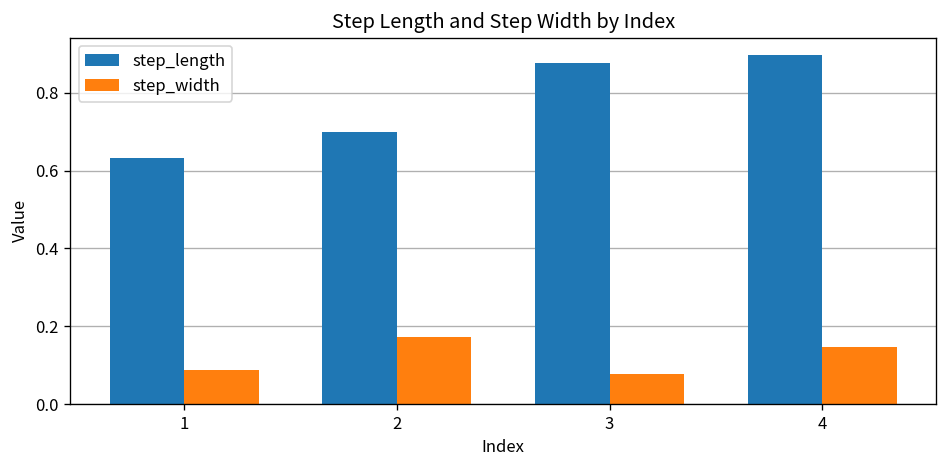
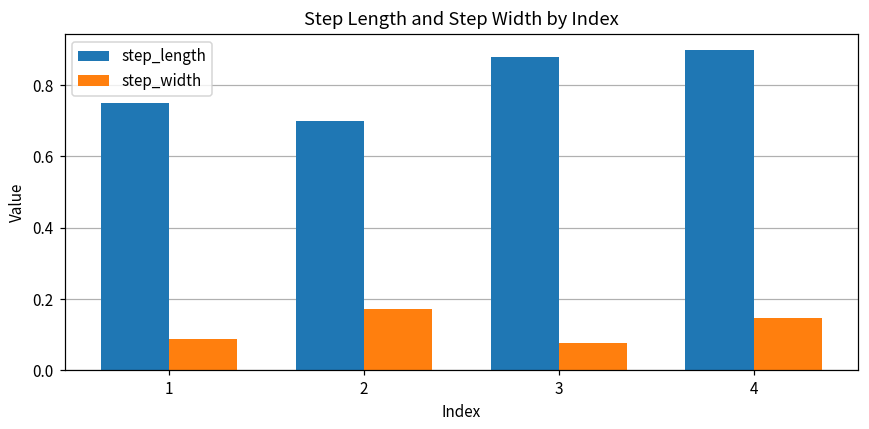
  {
    "step_length": {
-     "1": 0.63,
+     "1": 0.75,
      "2": 0.70,
      "3": 0.88,
      "4": 0.90
    },
    "step_width": {
      "1": 0.09,
      "2": 0.17,
      "3": 0.08,
      "4": 0.15
    }
  }
